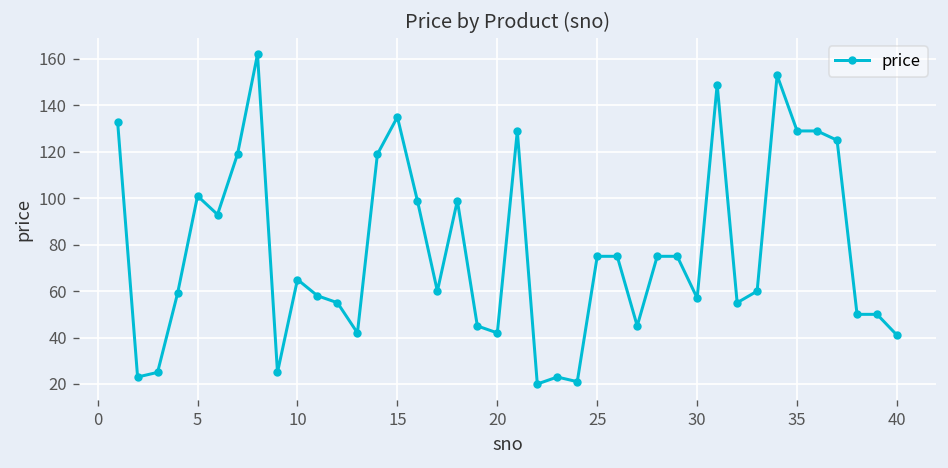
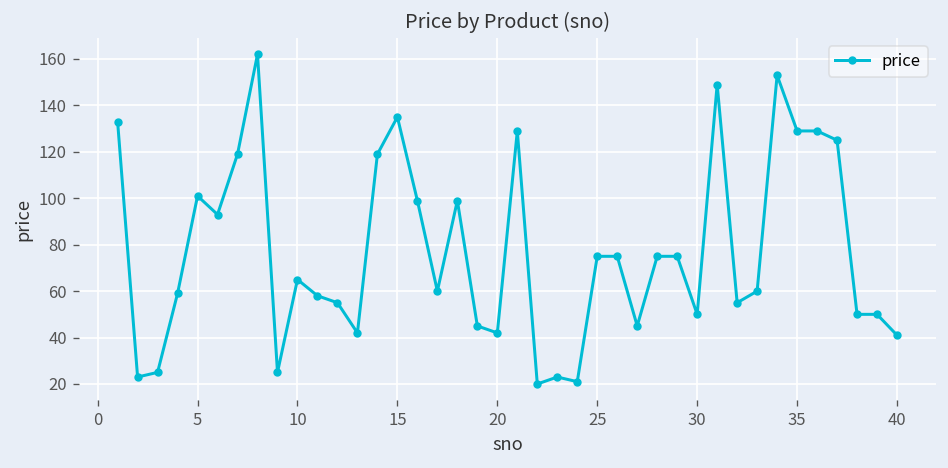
  {
    "5": 101,
    "10": 65,
    "15": 135,
    "20": 42,
    "25": 75,
-   "30": 57,
+   "30": 50,
    "35": 129,
    "40": 41
  }
